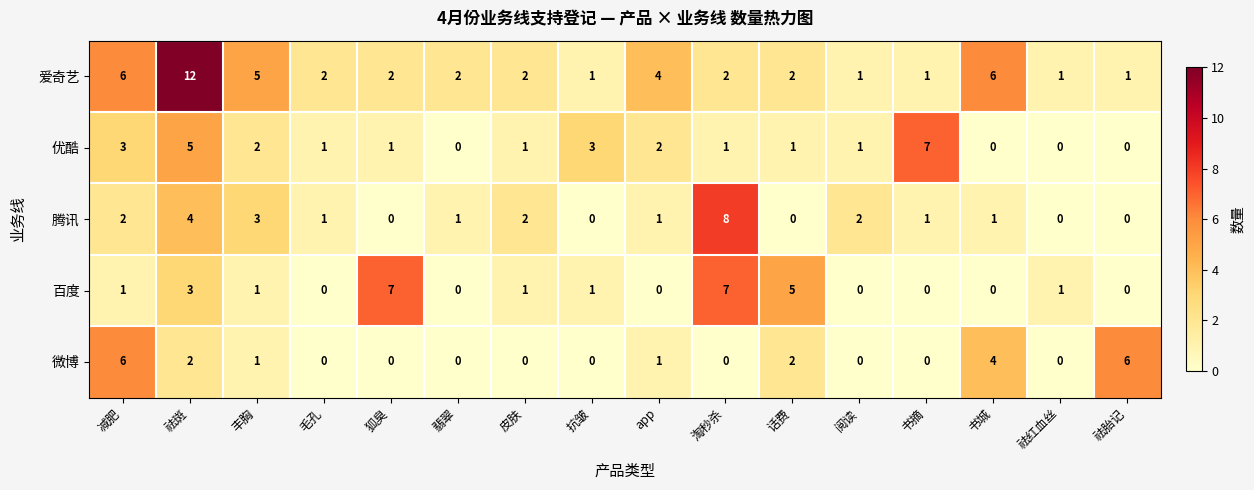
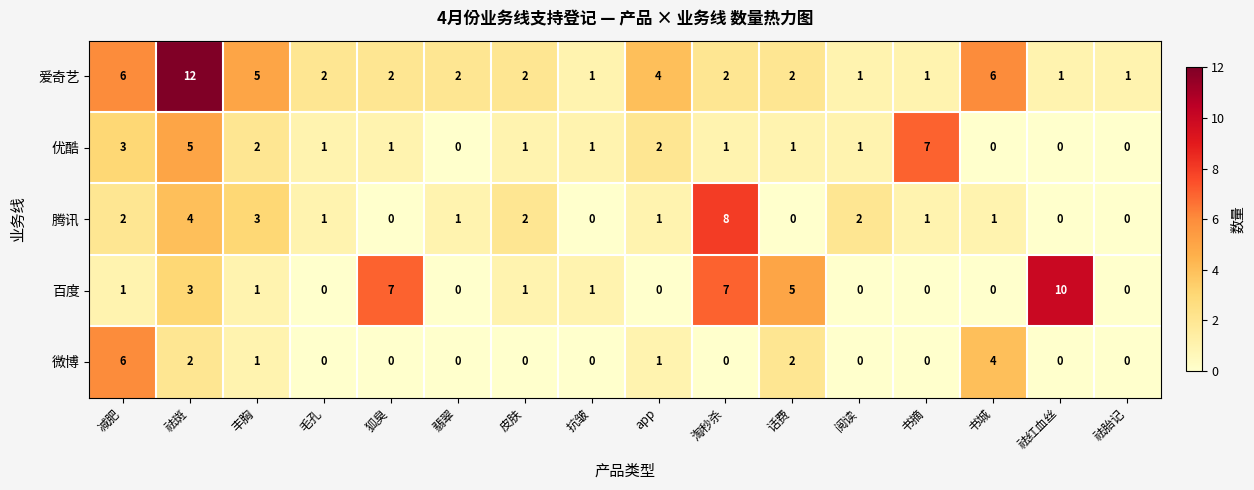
  {
    "爱奇艺": {
      "减肥": 6,
      "祛斑": 12,
      "丰胸": 5,
      "毛孔": 2,
      "狐臭": 2,
      "翡翠": 2,
      "皮肤": 2,
      "抗皱": 1,
      "app": 4,
      "淘秒杀": 2,
      "话费": 2,
      "阅读": 1,
      "书摘": 1,
      "书城": 6,
      "祛红血丝": 1,
      "祛胎记": 1
    },
    "优酷": {
      "减肥": 3,
      "祛斑": 5,
      "丰胸": 2,
      "毛孔": 1,
      "狐臭": 1,
      "翡翠": 0,
      "皮肤": 1,
-     "抗皱": 3,
+     "抗皱": 1,
      "app": 2,
      "淘秒杀": 1,
      "话费": 1,
      "阅读": 1,
      "书摘": 7,
      "书城": 0,
      "祛红血丝": 0,
      "祛胎记": 0
    },
    "腾讯": {
      "减肥": 2,
      "祛斑": 4,
      "丰胸": 3,
      "毛孔": 1,
      "狐臭": 0,
      "翡翠": 1,
      "皮肤": 2,
      "抗皱": 0,
      "app": 1,
      "淘秒杀": 8,
      "话费": 0,
      "阅读": 2,
      "书摘": 1,
      "书城": 1,
      "祛红血丝": 0,
      "祛胎记": 0
    },
    "百度": {
      "减肥": 1,
      "祛斑": 3,
      "丰胸": 1,
      "毛孔": 0,
      "狐臭": 7,
      "翡翠": 0,
      "皮肤": 1,
      "抗皱": 1,
      "app": 0,
      "淘秒杀": 7,
      "话费": 5,
      "阅读": 0,
      "书摘": 0,
      "书城": 0,
-     "祛红血丝": 1,
+     "祛红血丝": 10,
      "祛胎记": 0
    },
    "微博": {
      "减肥": 6,
      "祛斑": 2,
      "丰胸": 1,
      "毛孔": 0,
      "狐臭": 0,
      "翡翠": 0,
      "皮肤": 0,
      "抗皱": 0,
      "app": 1,
      "淘秒杀": 0,
      "话费": 2,
      "阅读": 0,
      "书摘": 0,
      "书城": 4,
      "祛红血丝": 0,
-     "祛胎记": 6
+     "祛胎记": 0
    }
  }
